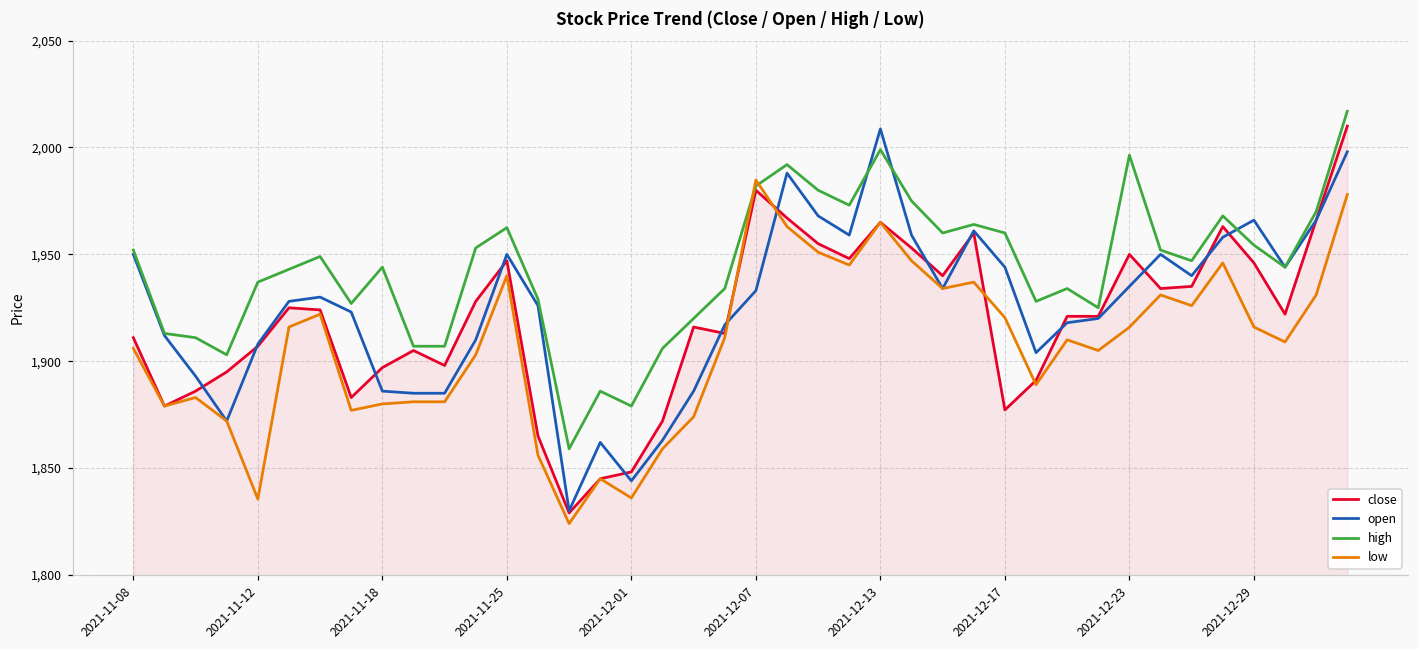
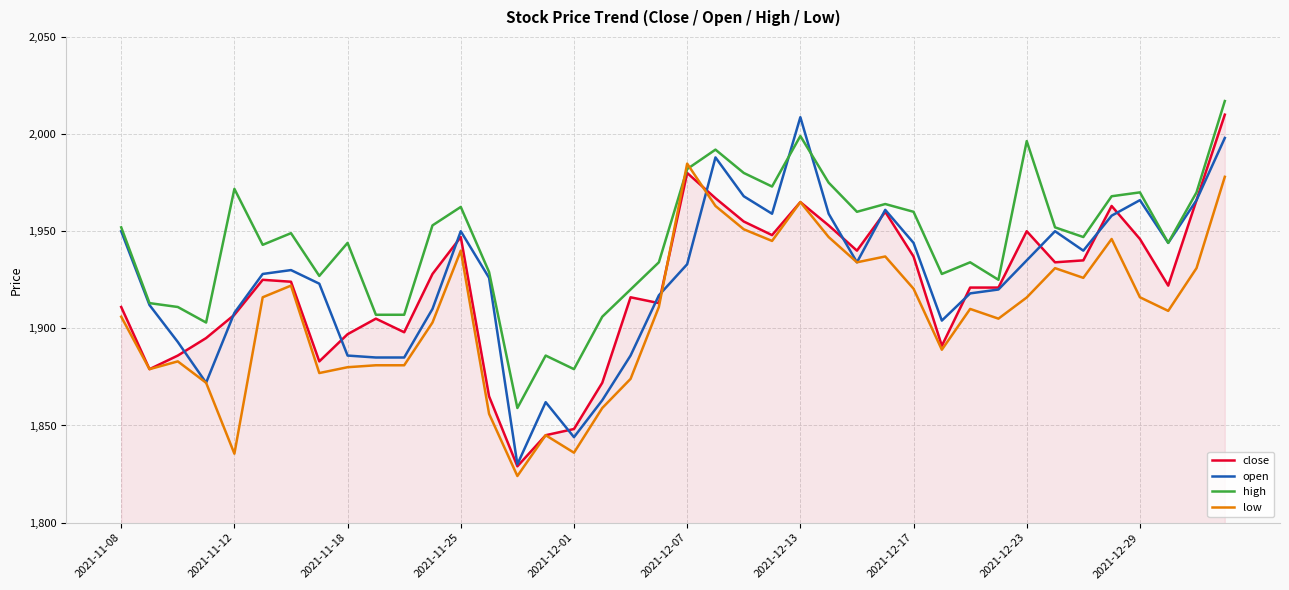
  {
    "close": {
      "2021-11-08": "1,911",
      "2021-11-18": "1,897",
      "2021-11-25": "1,947",
      "2021-12-01": "1,848",
      "2021-12-07": "1,980",
-     "2021-12-17": "1,877",
+     "2021-12-17": "1,937",
      "2021-12-23": "1,950",
      "2021-12-29": "1,946"
    },
    "open": {
      "2021-11-08": "1,950",
      "2021-11-18": "1,886",
      "2021-11-25": "1,950",
      "2021-12-01": "1,844",
      "2021-12-07": "1,933",
      "2021-12-13": "2,009",
      "2021-12-17": "1,944",
      "2021-12-23": "1,935",
      "2021-12-29": "1,966"
    },
    "high": {
      "2021-11-08": "1,952",
-     "2021-11-12": "1,937",
+     "2021-11-12": "1,972",
      "2021-11-18": "1,944",
      "2021-11-25": "1,963",
      "2021-12-01": "1,879",
      "2021-12-07": "1,982",
      "2021-12-13": "1,999",
      "2021-12-17": "1,960",
      "2021-12-23": "1,996",
-     "2021-12-29": "1,954"
+     "2021-12-29": "1,970"
    },
    "low": {
      "2021-11-08": "1,906",
      "2021-11-12": "1,836",
      "2021-11-18": "1,880",
      "2021-11-25": "1,940",
      "2021-12-01": "1,836",
      "2021-12-07": "1,985",
      "2021-12-17": "1,920",
      "2021-12-23": "1,916",
      "2021-12-29": "1,916"
    }
  }
